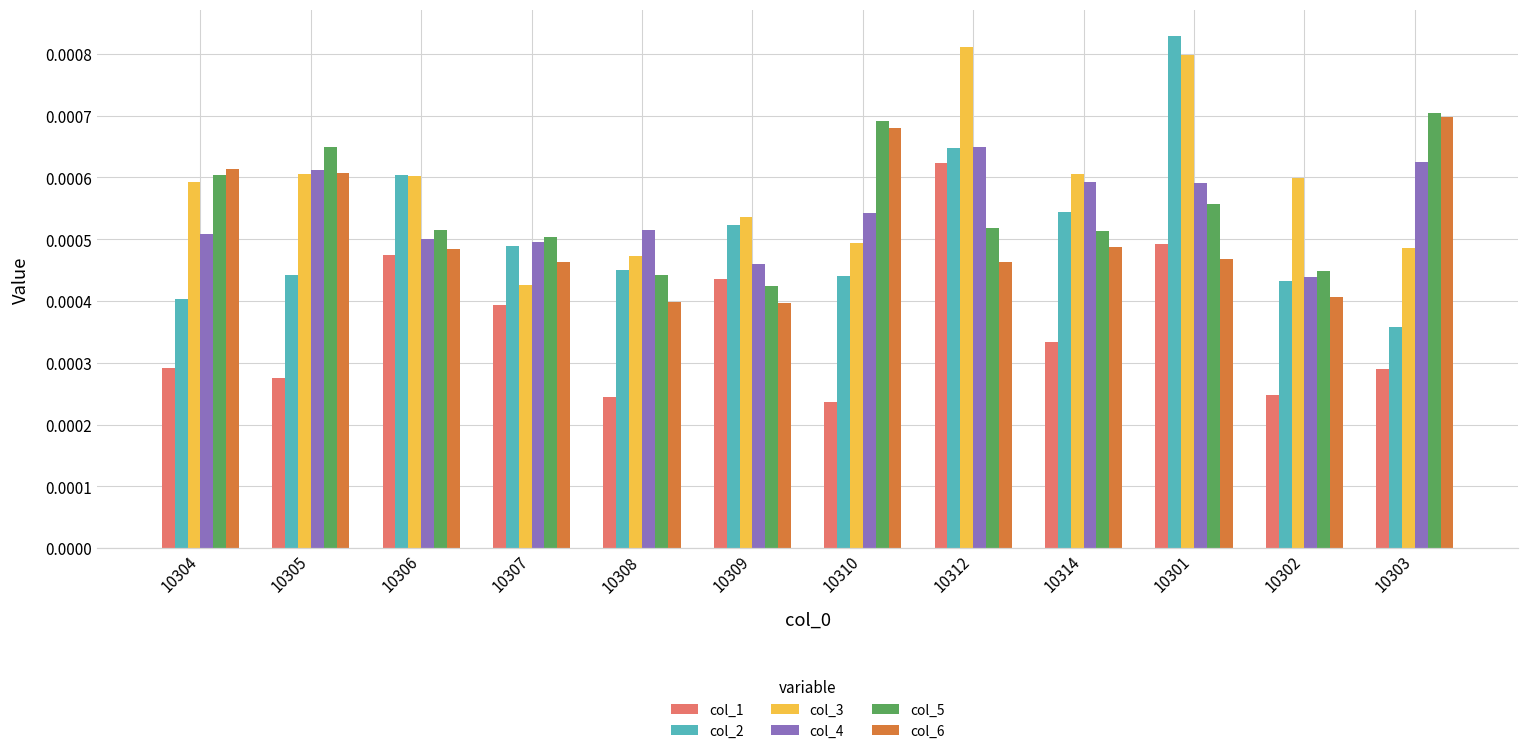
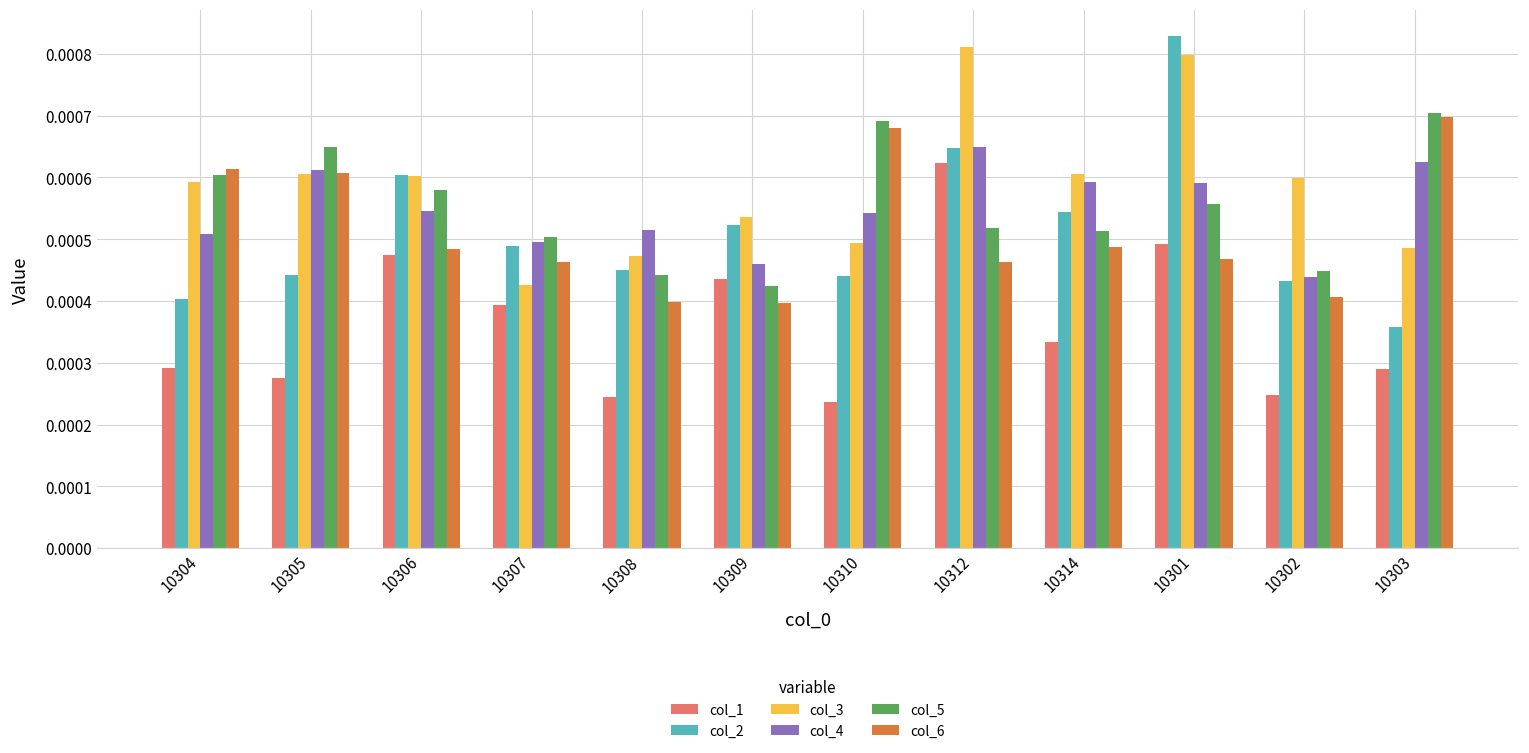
  {
    "col_2": {
      "10304": 0.00040,
      "10305": 0.00044,
      "10306": 0.00060,
      "10307": 0.00049,
      "10308": 0.00045,
      "10309": 0.00052,
      "10310": 0.00044,
      "10312": 0.00065,
      "10314": 0.00054,
      "10301": 0.00083,
      "10302": 0.00043,
      "10303": 0.00036
    },
    "col_3": {
      "10304": 0.00059,
      "10305": 0.00060,
      "10306": 0.00060,
      "10307": 0.00043,
      "10308": 0.00047,
      "10309": 0.00054,
      "10310": 0.00049,
      "10312": 0.00081,
      "10314": 0.00061,
      "10301": 0.00080,
      "10302": 0.00060,
      "10303": 0.00049
    },
    "col_4": {
      "10304": 0.00051,
      "10305": 0.00061,
-     "10306": 0.00050,
+     "10306": 0.00055,
      "10307": 0.00050,
      "10308": 0.00051,
      "10309": 0.00046,
      "10310": 0.00054,
      "10312": 0.00065,
      "10314": 0.00059,
      "10301": 0.00059,
      "10302": 0.00044,
      "10303": 0.00063
    },
    "col_5": {
      "10304": 0.00060,
      "10305": 0.00065,
-     "10306": 0.00051,
+     "10306": 0.00058,
      "10307": 0.00050,
      "10308": 0.00044,
      "10309": 0.00042,
      "10310": 0.00069,
      "10312": 0.00052,
      "10314": 0.00051,
      "10301": 0.00056,
      "10302": 0.00045,
      "10303": 0.00070
    }
  }
